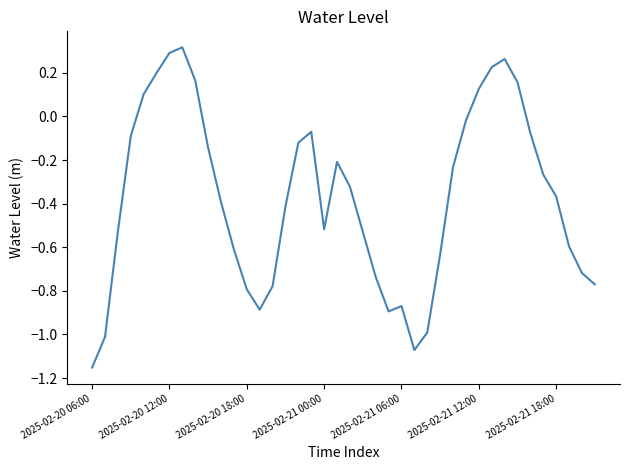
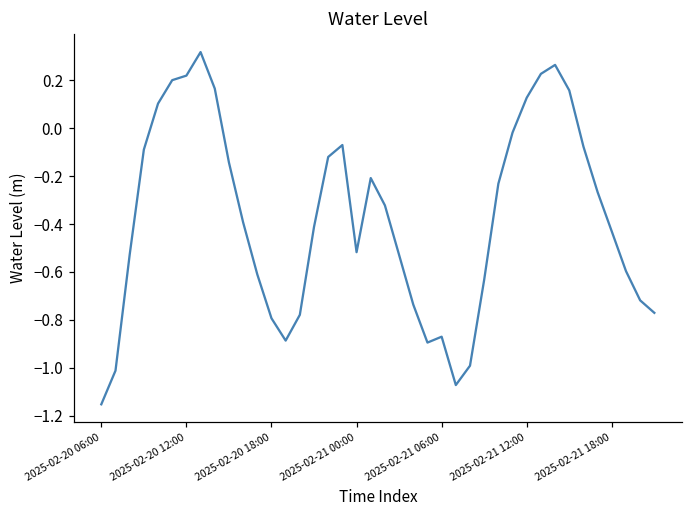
  {
    "2025-02-20 06:00": -1.15,
-   "2025-02-20 12:00": 0.29,
+   "2025-02-20 12:00": 0.22,
    "2025-02-20 18:00": -0.79,
    "2025-02-21 00:00": -0.52,
    "2025-02-21 06:00": -0.87,
    "2025-02-21 12:00": 0.13,
-   "2025-02-21 18:00": -0.37
+   "2025-02-21 18:00": -0.43
  }
